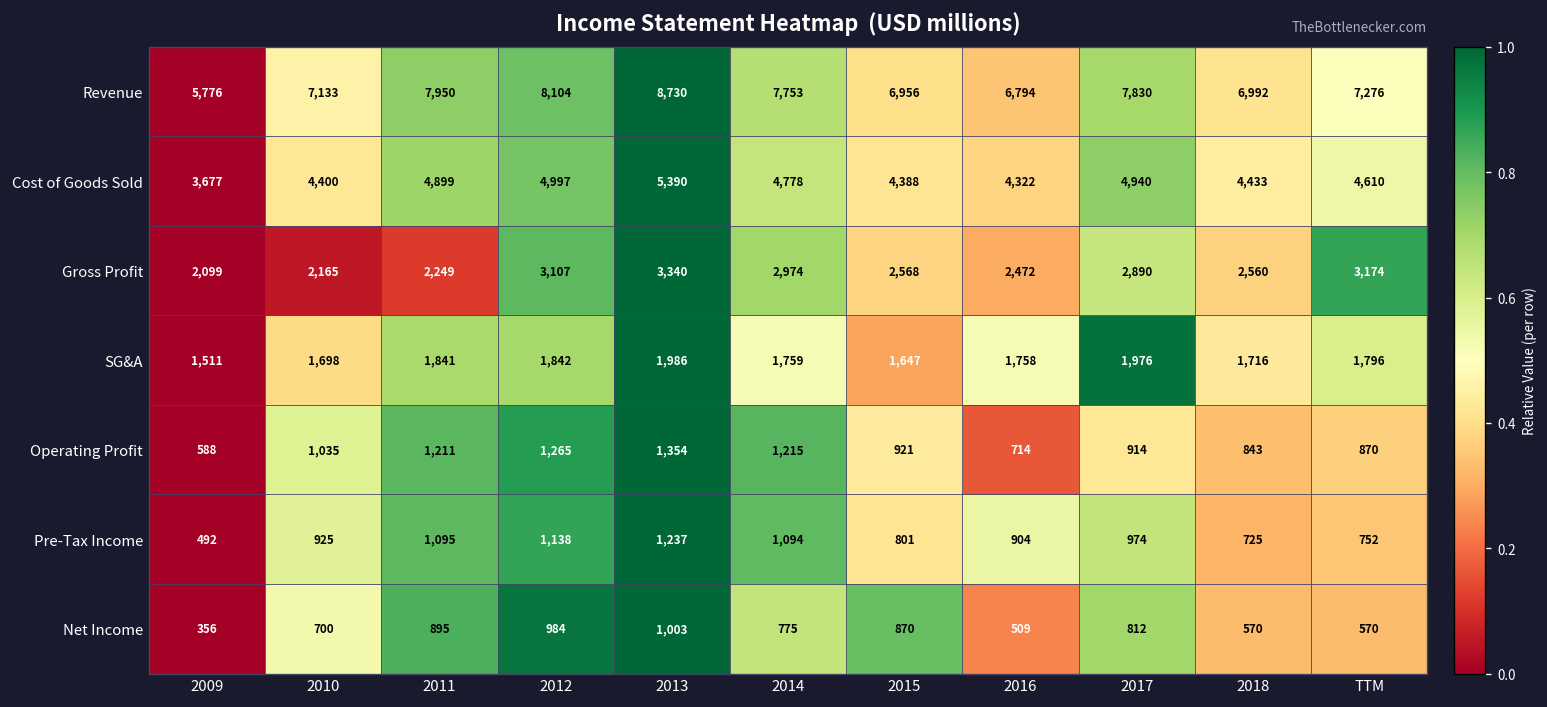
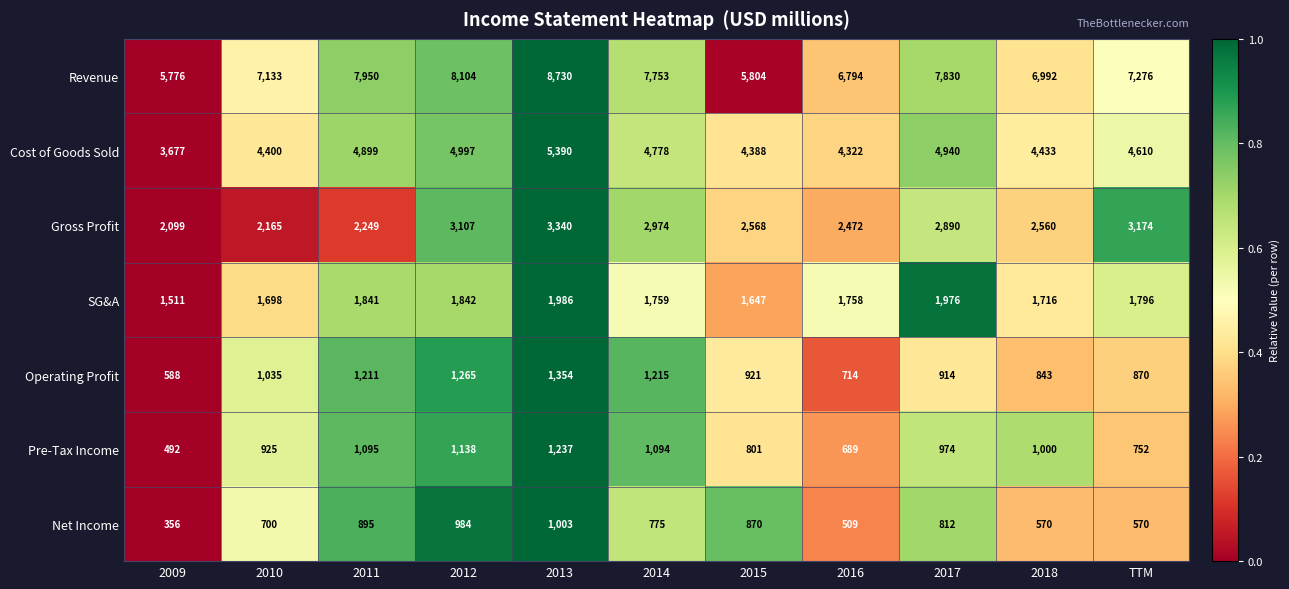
  {
    "Revenue": {
      "2009": "5,776",
      "2010": "7,133",
      "2011": "7,950",
      "2012": "8,104",
      "2013": "8,730",
      "2014": "7,753",
-     "2015": "6,956",
+     "2015": "5,804",
      "2016": "6,794",
      "2017": "7,830",
      "2018": "6,992",
      "TTM": "7,276"
    },
    "Cost of Goods Sold": {
      "2009": "3,677",
      "2010": "4,400",
      "2011": "4,899",
      "2012": "4,997",
      "2013": "5,390",
      "2014": "4,778",
      "2015": "4,388",
      "2016": "4,322",
      "2017": "4,940",
      "2018": "4,433",
      "TTM": "4,610"
    },
    "Gross Profit": {
      "2009": "2,099",
      "2010": "2,165",
      "2011": "2,249",
      "2012": "3,107",
      "2013": "3,340",
      "2014": "2,974",
      "2015": "2,568",
      "2016": "2,472",
      "2017": "2,890",
      "2018": "2,560",
      "TTM": "3,174"
    },
    "SG&A": {
      "2009": "1,511",
      "2010": "1,698",
      "2011": "1,841",
      "2012": "1,842",
      "2013": "1,986",
      "2014": "1,759",
      "2015": "1,647",
      "2016": "1,758",
      "2017": "1,976",
      "2018": "1,716",
      "TTM": "1,796"
    },
    "Operating Profit": {
      "2009": "588",
      "2010": "1,035",
      "2011": "1,211",
      "2012": "1,265",
      "2013": "1,354",
      "2014": "1,215",
      "2015": "921",
      "2016": "714",
      "2017": "914",
      "2018": "843",
      "TTM": "870"
    },
    "Pre-Tax Income": {
      "2009": "492",
      "2010": "925",
      "2011": "1,095",
      "2012": "1,138",
      "2013": "1,237",
      "2014": "1,094",
      "2015": "801",
-     "2016": "904",
+     "2016": "689",
      "2017": "974",
-     "2018": "725",
+     "2018": "1,000",
      "TTM": "752"
    },
    "Net Income": {
      "2009": "356",
      "2010": "700",
      "2011": "895",
      "2012": "984",
      "2013": "1,003",
      "2014": "775",
      "2015": "870",
      "2016": "509",
      "2017": "812",
      "2018": "570",
      "TTM": "570"
    }
  }
